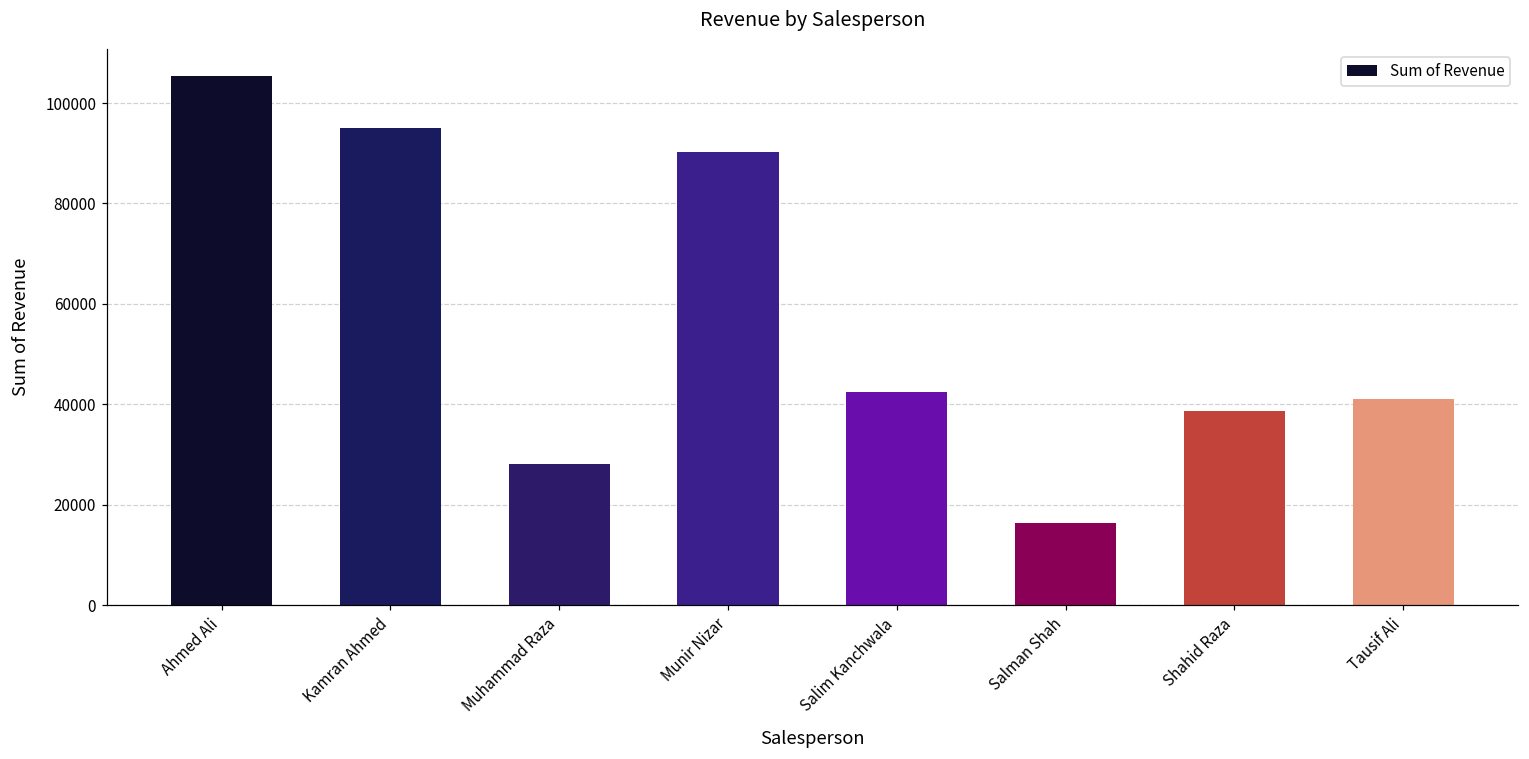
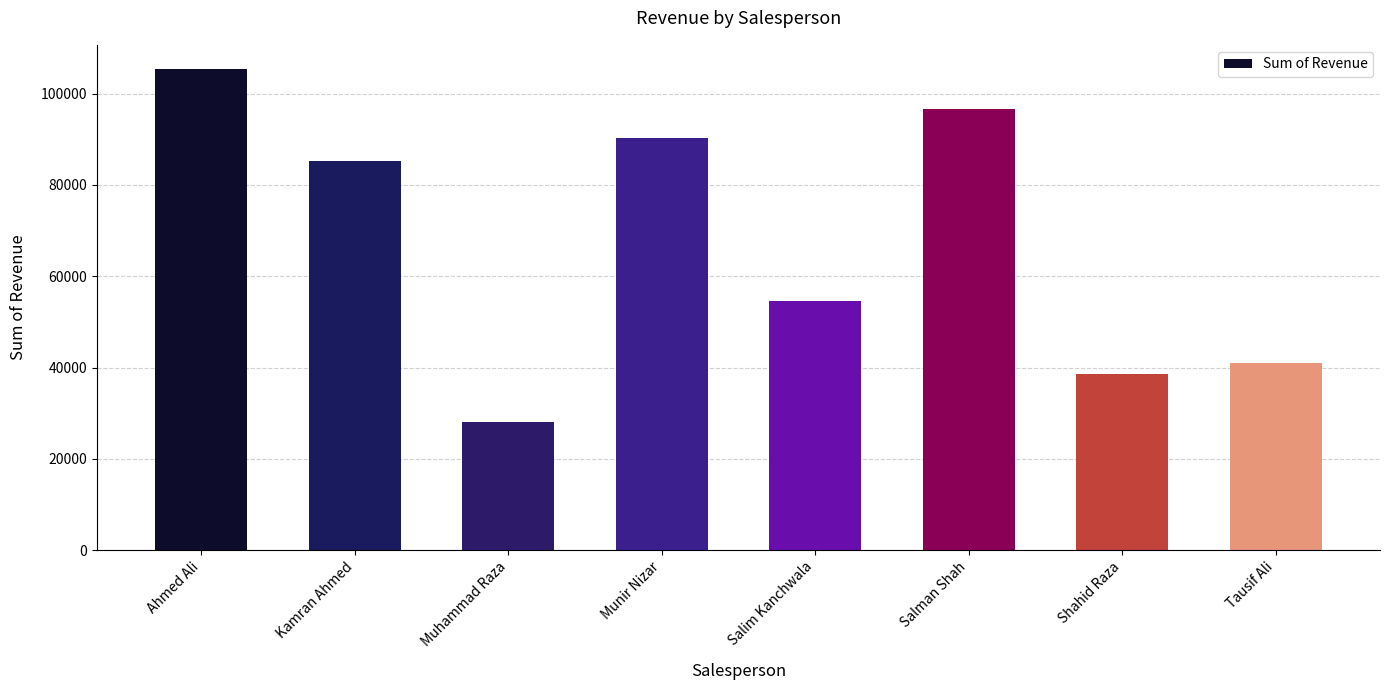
  {
    "Ahmed Ali": 105000,
-   "Kamran Ahmed": 95000,
+   "Kamran Ahmed": 85000,
    "Muhammad Raza": 28000,
    "Munir Nizar": 90000,
-   "Salim Kanchwala": 42000,
-   "Salman Shah": 16000,
+   "Salim Kanchwala": 55000,
+   "Salman Shah": 97000,
    "Shahid Raza": 39000,
    "Tausif Ali": 41000
  }
